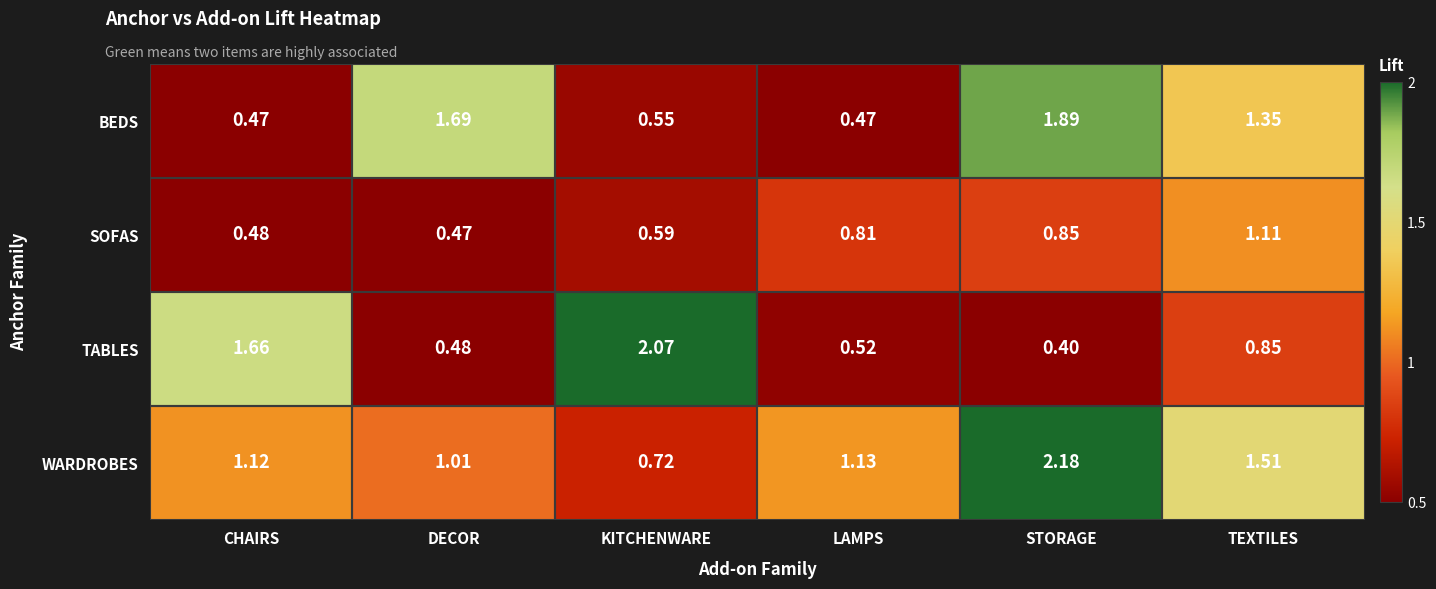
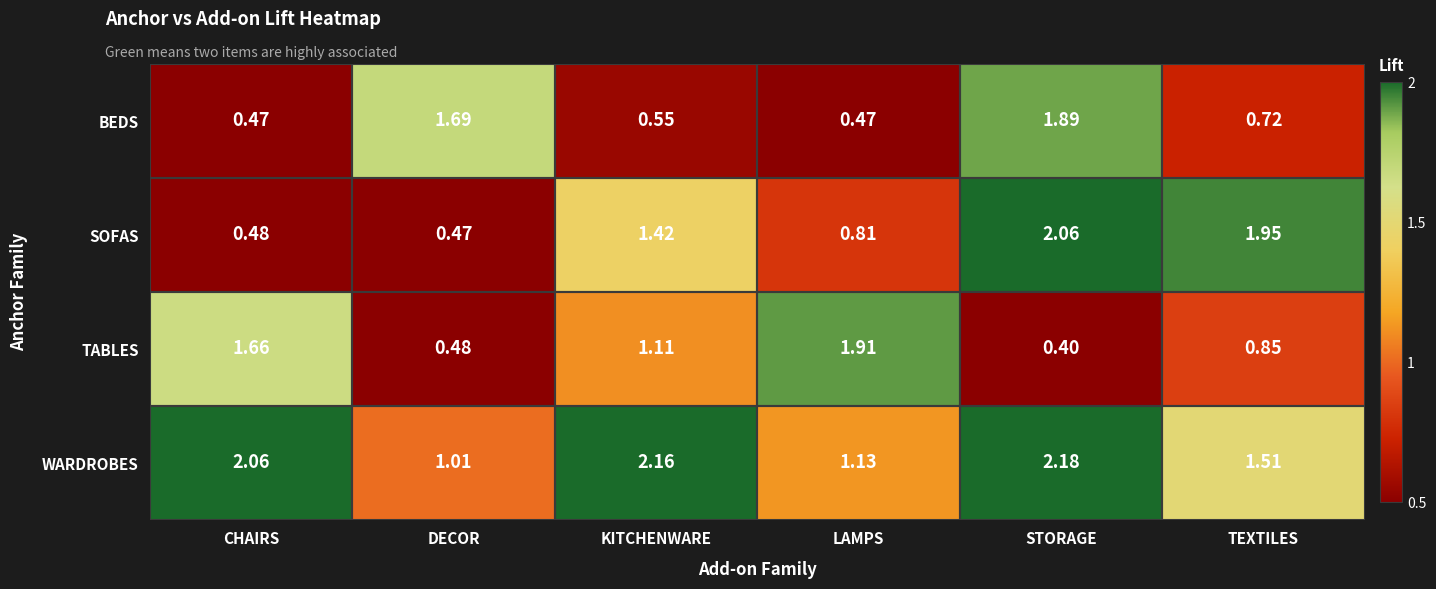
  {
    "BEDS": {
      "CHAIRS": 0.47,
      "DECOR": 1.69,
      "KITCHENWARE": 0.55,
      "LAMPS": 0.47,
      "STORAGE": 1.89,
-     "TEXTILES": 1.35
+     "TEXTILES": 0.72
    },
    "SOFAS": {
      "CHAIRS": 0.48,
      "DECOR": 0.47,
-     "KITCHENWARE": 0.59,
+     "KITCHENWARE": 1.42,
      "LAMPS": 0.81,
-     "STORAGE": 0.85,
-     "TEXTILES": 1.11
+     "STORAGE": 2.06,
+     "TEXTILES": 1.95
    },
    "TABLES": {
      "CHAIRS": 1.66,
      "DECOR": 0.48,
-     "KITCHENWARE": 2.07,
-     "LAMPS": 0.52,
+     "KITCHENWARE": 1.11,
+     "LAMPS": 1.91,
      "STORAGE": 0.40,
      "TEXTILES": 0.85
    },
    "WARDROBES": {
-     "CHAIRS": 1.12,
+     "CHAIRS": 2.06,
      "DECOR": 1.01,
-     "KITCHENWARE": 0.72,
+     "KITCHENWARE": 2.16,
      "LAMPS": 1.13,
      "STORAGE": 2.18,
      "TEXTILES": 1.51
    }
  }
